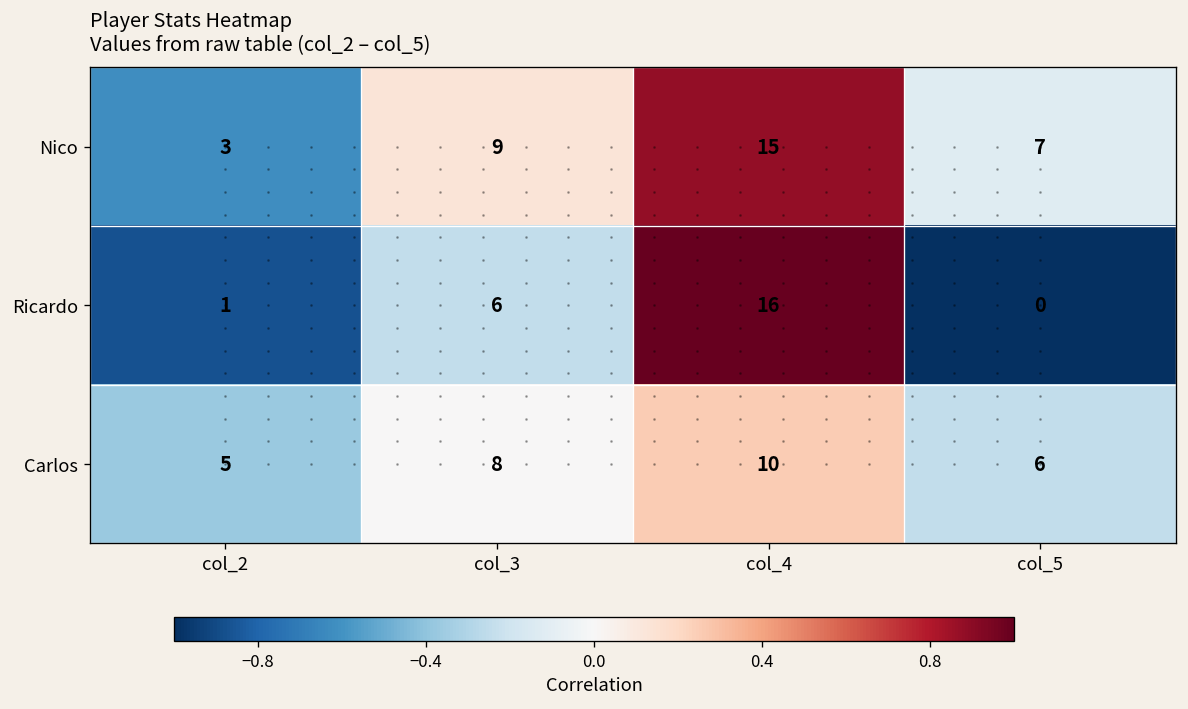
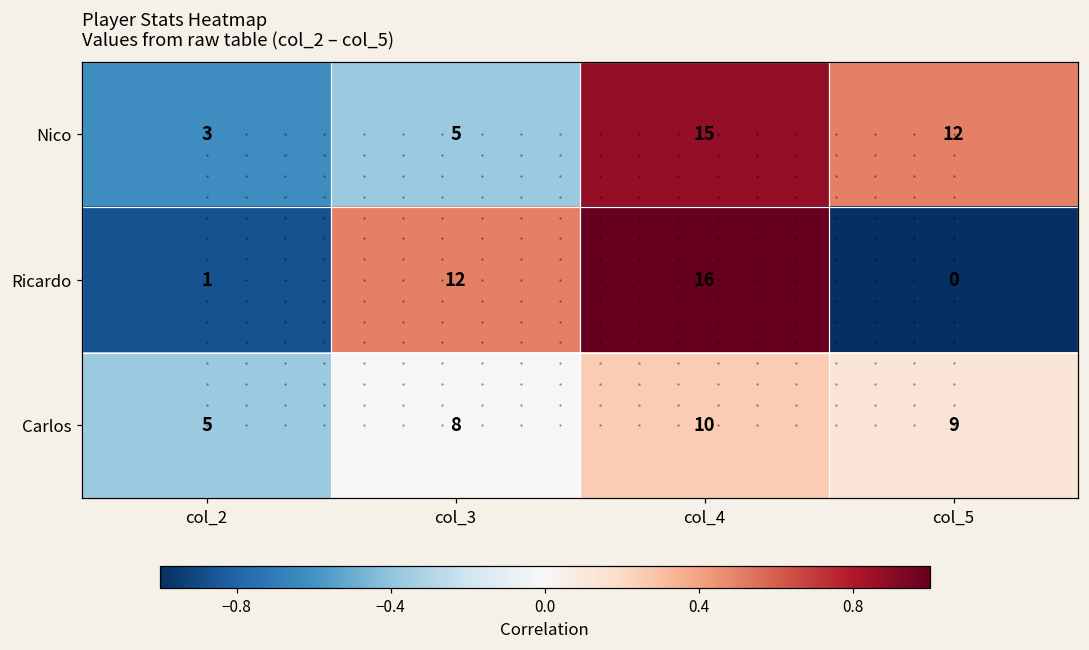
  {
    "Nico": {
-     "col_3": 9,
+     "col_3": 5,
      "col_4": 15,
-     "col_5": 7
+     "col_5": 12
    },
    "Ricardo": {
-     "col_3": 6,
+     "col_3": 12,
      "col_4": 16
    },
    "Carlos": {
      "col_3": 8,
      "col_4": 10,
-     "col_5": 6
+     "col_5": 9
    }
  }
